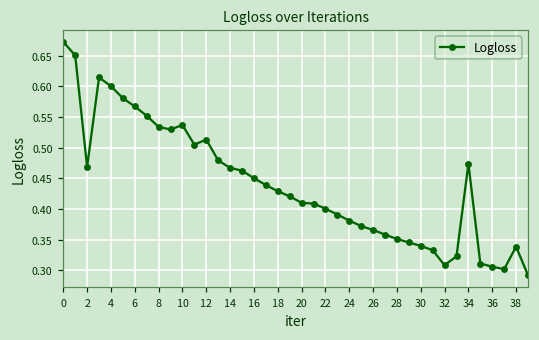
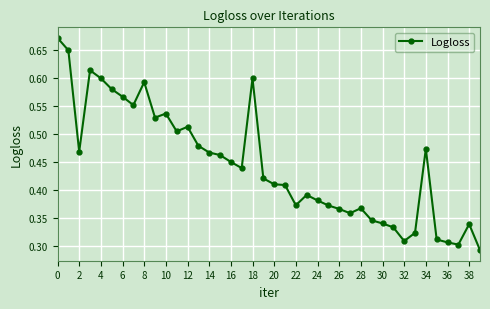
  {
    "0": 0.67,
    "2": 0.47,
    "4": 0.60,
    "6": 0.57,
-   "8": 0.53,
+   "8": 0.59,
    "10": 0.54,
    "12": 0.51,
    "14": 0.47,
    "16": 0.45,
-   "18": 0.43,
+   "18": 0.60,
    "20": 0.41,
-   "22": 0.40,
+   "22": 0.37,
    "24": 0.38,
    "26": 0.37,
-   "28": 0.35,
+   "28": 0.37,
    "30": 0.34,
    "32": 0.31,
    "34": 0.47,
    "36": 0.31,
    "38": 0.34
  }
